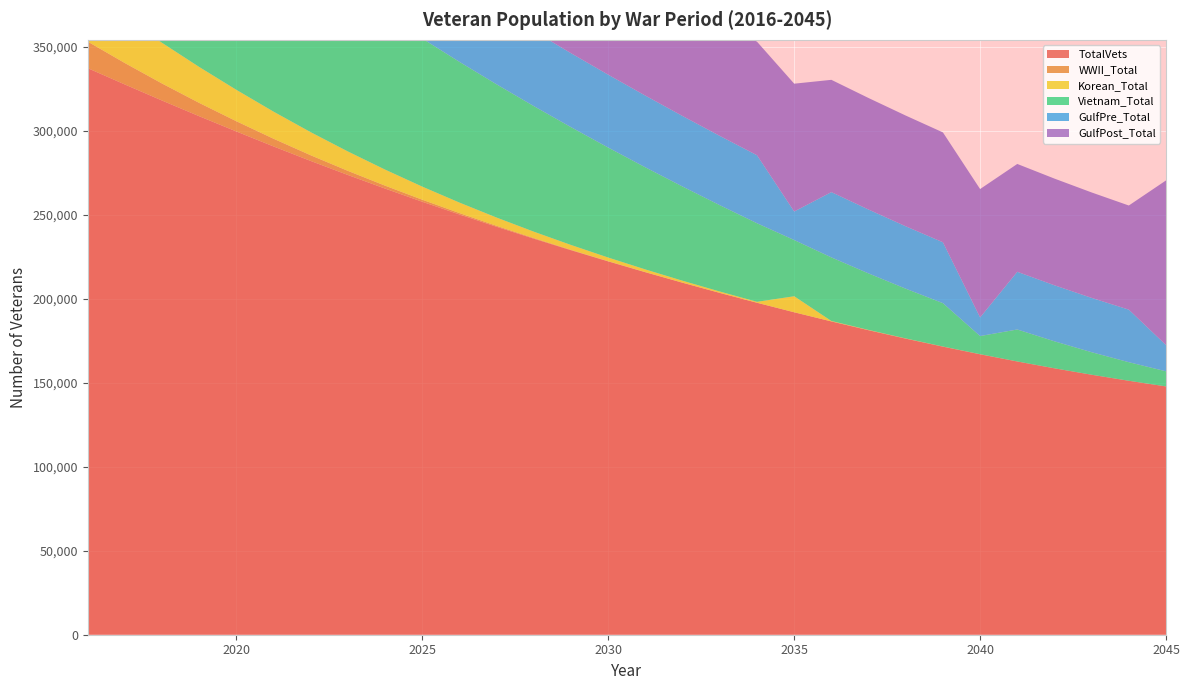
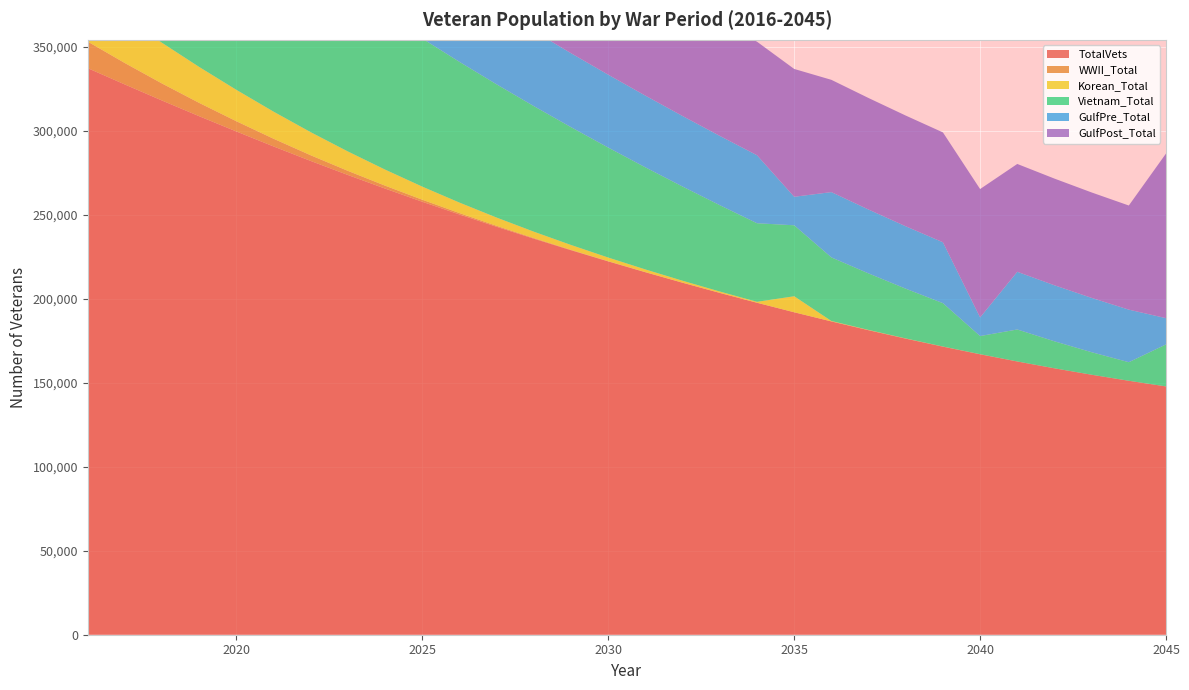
  {
    "Korean_Total": {
      "2020": "19,000",
      "2025": "8,000",
      "2030": "2,000",
      "2035": "10,000"
    },
    "Vietnam_Total": {
      "2025": "88,000",
      "2030": "65,000",
-     "2035": "33,000",
+     "2035": "42,000",
      "2040": "11,000",
-     "2045": "9,000"
+     "2045": "25,000"
    },
    "GulfPre_Total": {
      "2030": "43,000",
      "2035": "17,000",
      "2040": "11,000",
      "2045": "16,000"
    },
    "GulfPost_Total": {
      "2035": "76,000",
      "2040": "76,000",
      "2045": "98,000"
    }
  }
